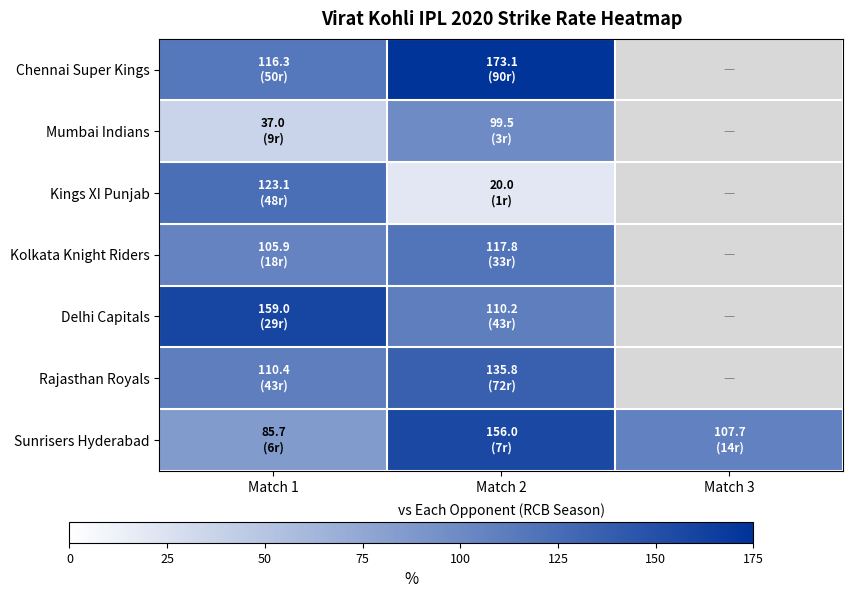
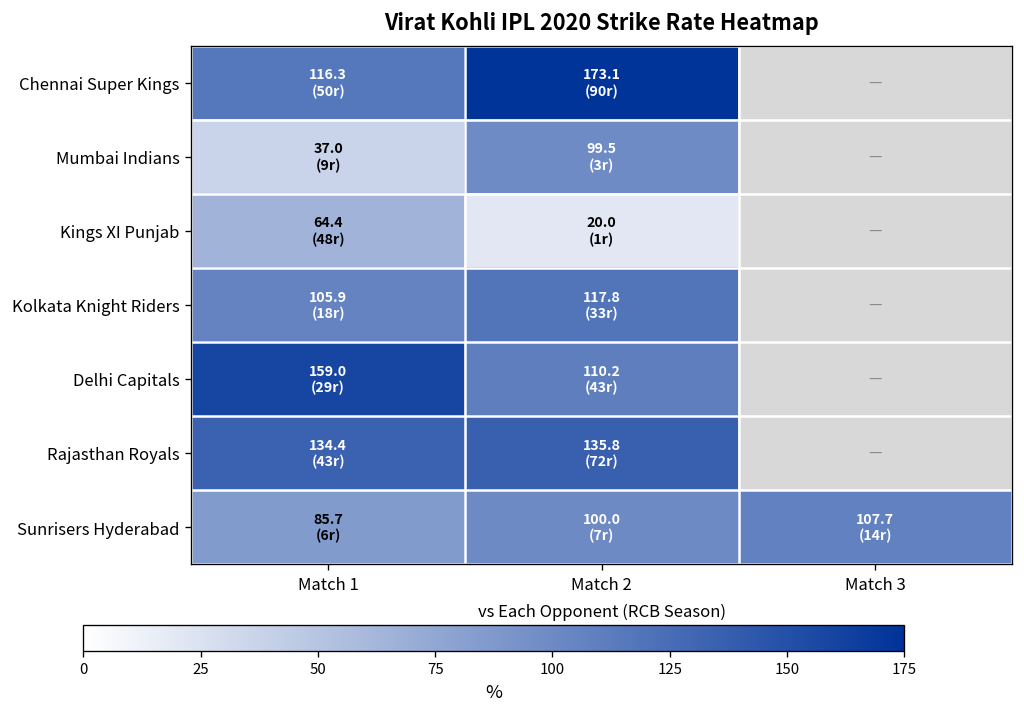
  {
    "Kings XI Punjab": {
-     "Match 1": 123.1
+     "Match 1": 64.4
    },
    "Rajasthan Royals": {
-     "Match 1": 110.4
+     "Match 1": 134.4
    },
    "Sunrisers Hyderabad": {
-     "Match 2": 156.0
+     "Match 2": 100.0
    }
  }
